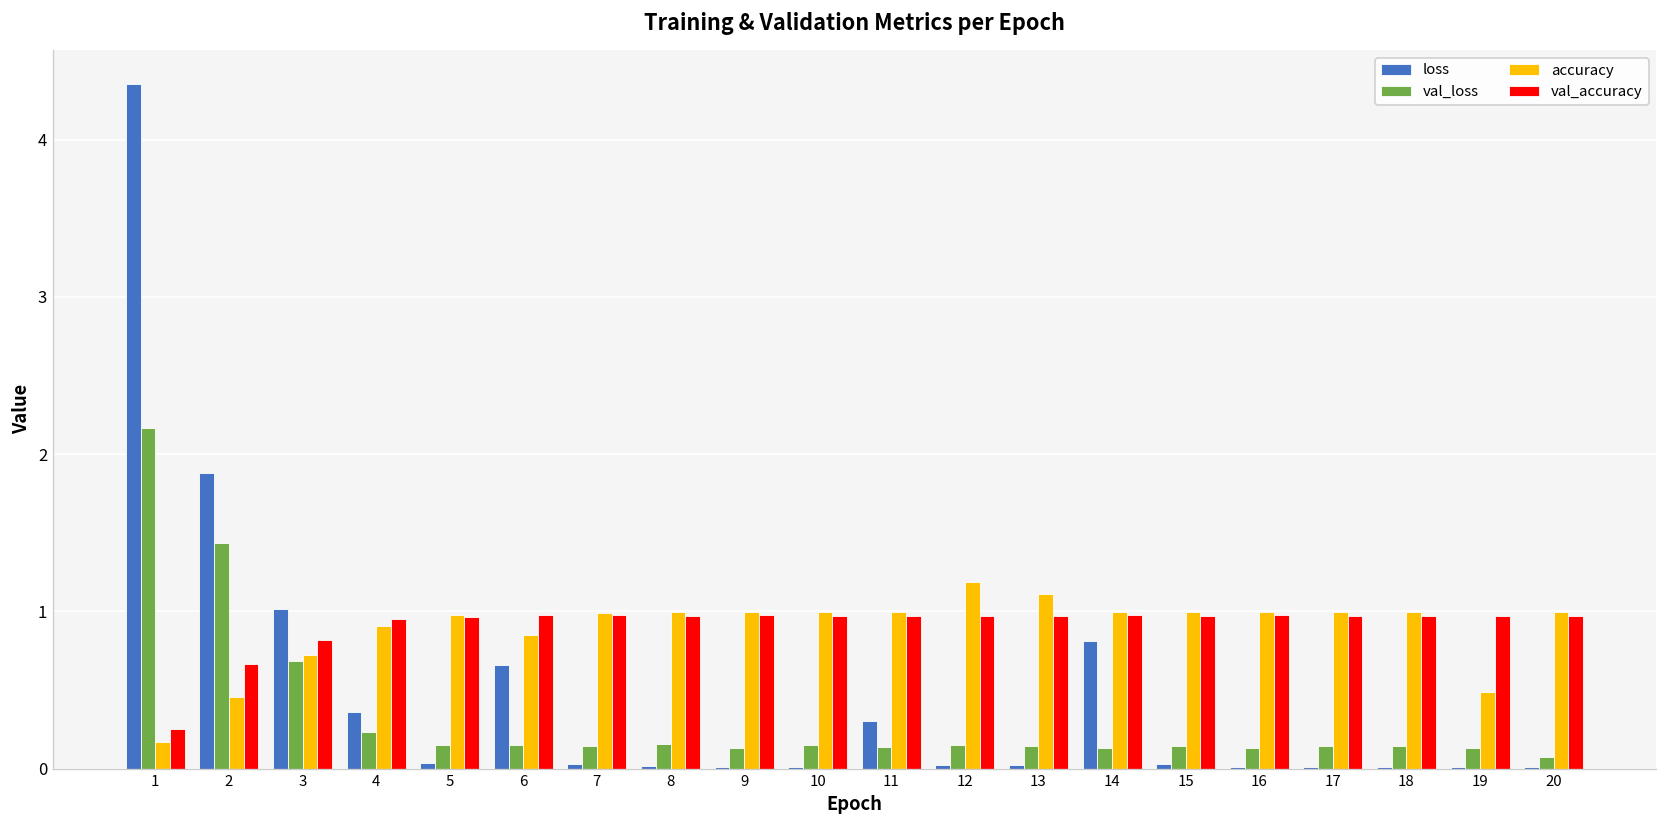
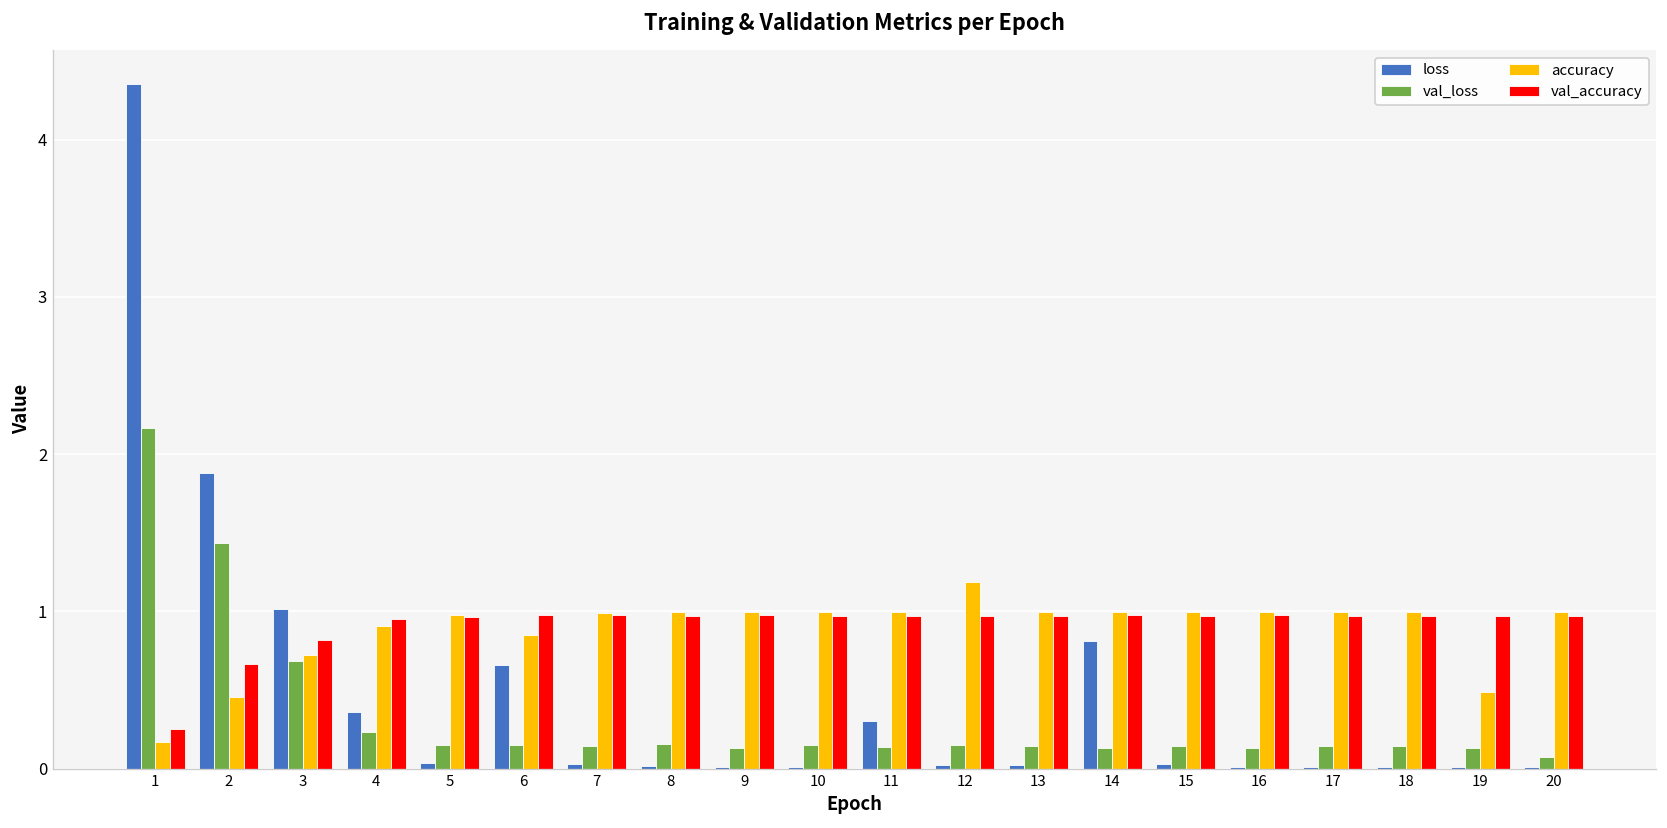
  {
    "loss": {
      "1": 4.35,
      "2": 1.88,
      "3": 1.02,
      "4": 0.36,
      "5": 0.04,
      "6": 0.66,
      "7": 0.03,
      "11": 0.30,
      "12": 0.02,
      "13": 0.02,
      "14": 0.81,
      "15": 0.03
    },
    "val_loss": {
      "1": 2.17,
      "2": 1.43,
      "3": 0.68,
      "4": 0.23,
      "5": 0.15,
      "6": 0.15,
      "7": 0.14,
      "8": 0.16,
      "9": 0.13,
      "10": 0.15,
      "11": 0.14,
      "12": 0.15,
      "13": 0.15,
      "14": 0.13,
      "15": 0.14,
      "16": 0.13,
      "17": 0.14,
      "18": 0.14,
      "19": 0.13,
      "20": 0.08
    },
    "accuracy": {
      "1": 0.17,
      "2": 0.46,
      "3": 0.72,
      "4": 0.91,
      "5": 0.98,
      "6": 0.85,
      "7": 0.99,
      "8": 1.00,
      "9": 1.00,
      "10": 1.00,
      "11": 1.00,
      "12": 1.19,
-     "13": 1.11,
+     "13": 1.00,
      "14": 1.00,
      "15": 1.00,
      "16": 1.00,
      "17": 1.00,
      "18": 1.00,
      "19": 0.49,
      "20": 1.00
    },
    "val_accuracy": {
      "1": 0.25,
      "2": 0.67,
      "3": 0.82,
      "4": 0.95,
      "5": 0.97,
      "6": 0.98,
      "7": 0.98,
      "8": 0.97,
      "9": 0.98,
      "10": 0.97,
      "11": 0.97,
      "12": 0.97,
      "13": 0.97,
      "14": 0.98,
      "15": 0.97,
      "16": 0.98,
      "17": 0.97,
      "18": 0.97,
      "19": 0.97,
      "20": 0.97
    }
  }
